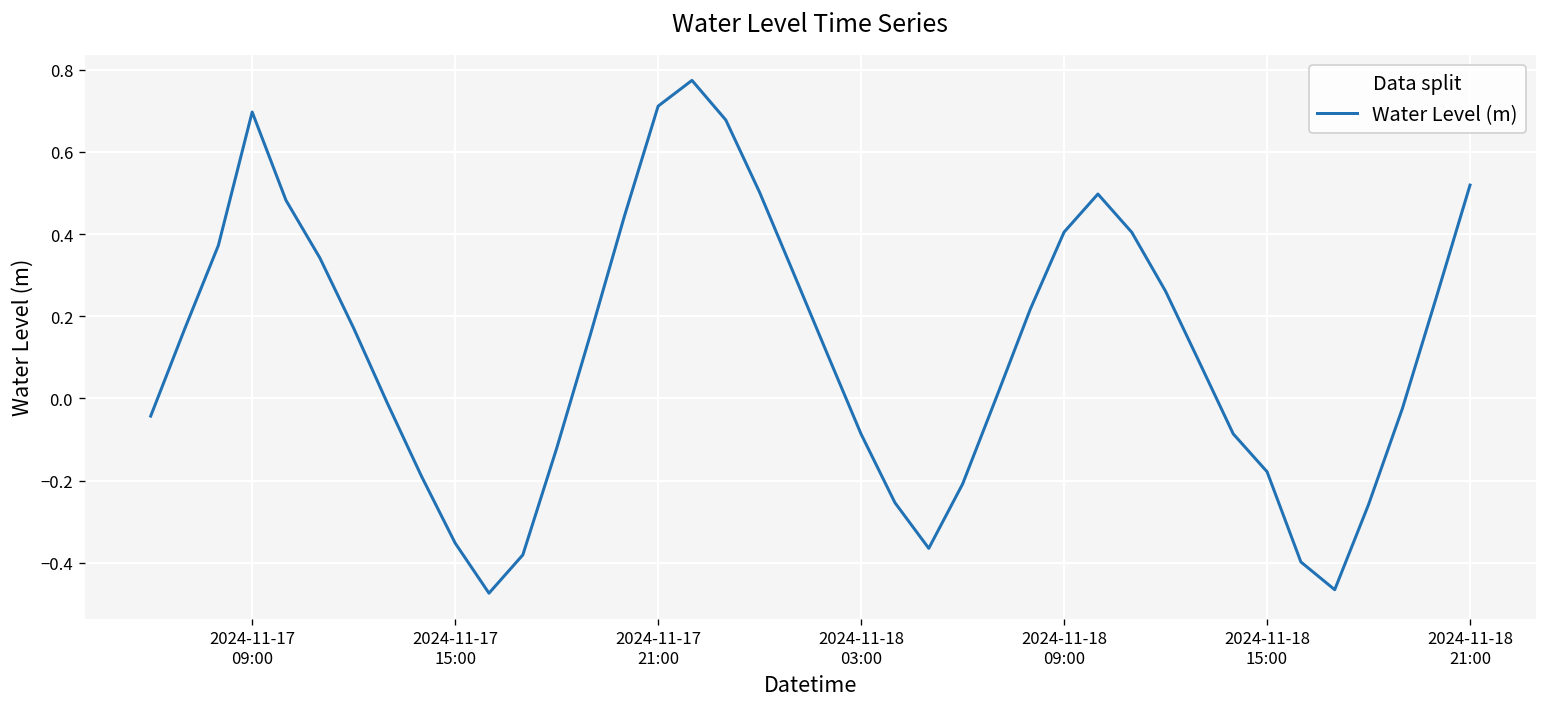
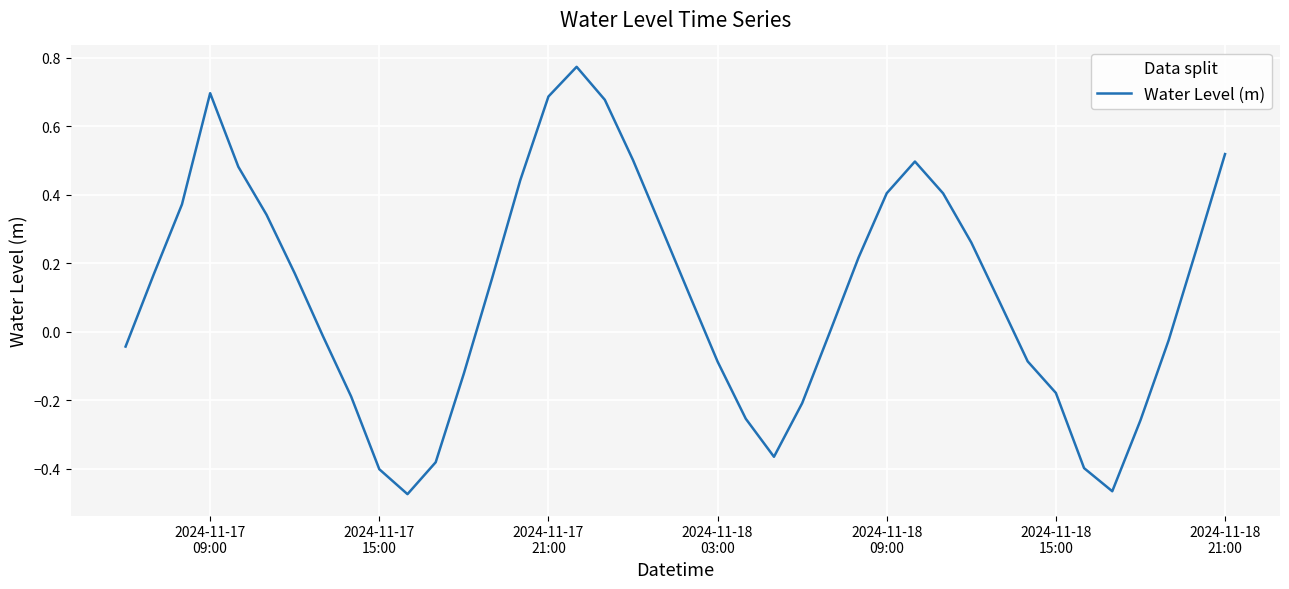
  {
    "2024-11-17 09:00": 0.70,
-   "2024-11-17 15:00": -0.35,
-   "2024-11-17 21:00": 0.71,
+   "2024-11-17 15:00": -0.40,
+   "2024-11-17 21:00": 0.69,
    "2024-11-18 03:00": -0.09,
    "2024-11-18 09:00": 0.40,
    "2024-11-18 15:00": -0.18,
    "2024-11-18 21:00": 0.52
  }
